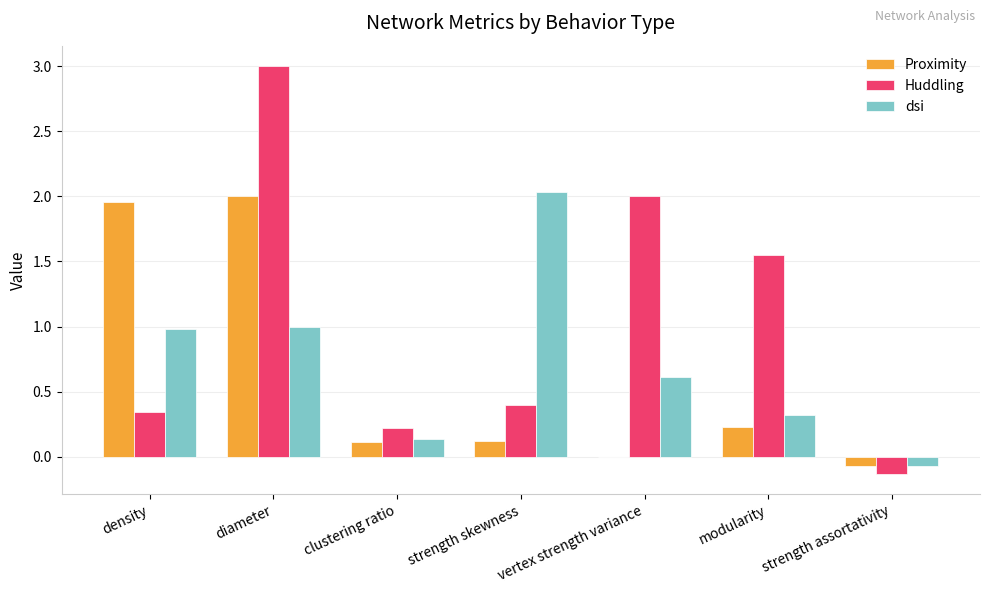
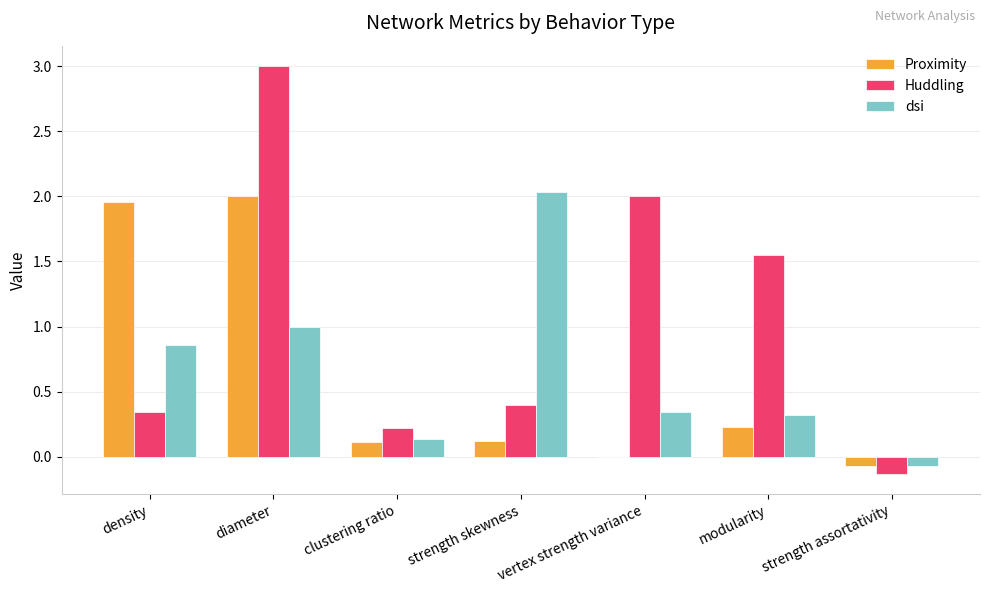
  {
    "Proximity": {
      "density": 1.95,
      "diameter": 2.00,
      "clustering ratio": 0.11,
      "strength skewness": 0.12,
      "modularity": 0.23,
      "strength assortativity": -0.07
    },
    "Huddling": {
      "density": 0.34,
      "diameter": 3.00,
      "clustering ratio": 0.22,
      "strength skewness": 0.40,
      "vertex strength variance": 2.00,
      "modularity": 1.55,
      "strength assortativity": -0.13
    },
    "dsi": {
-     "density": 0.98,
+     "density": 0.86,
      "diameter": 1.00,
      "clustering ratio": 0.14,
      "strength skewness": 2.03,
-     "vertex strength variance": 0.61,
+     "vertex strength variance": 0.35,
      "modularity": 0.32,
      "strength assortativity": -0.07
    }
  }
